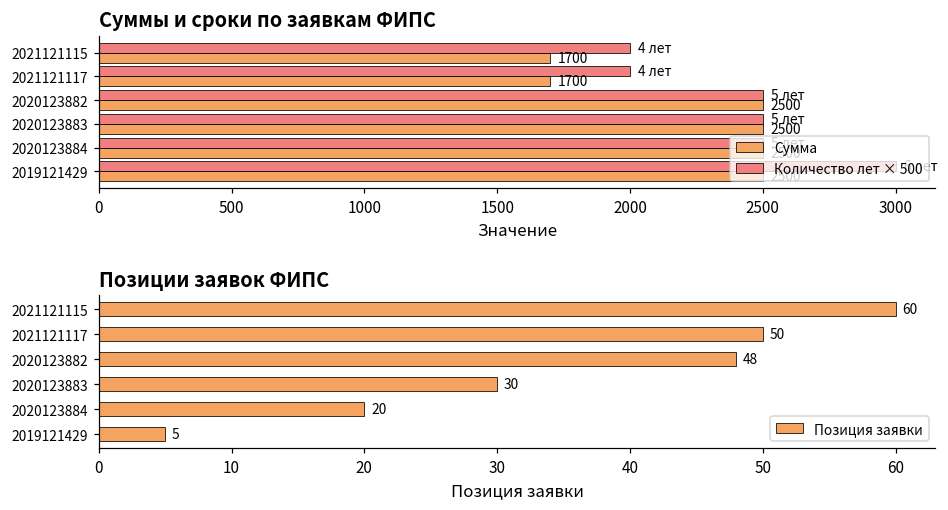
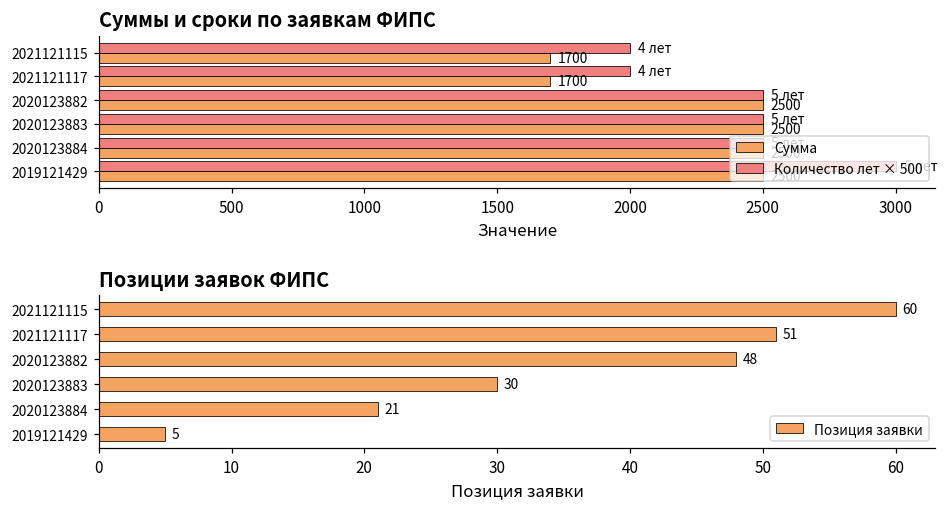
  {
    "Позиции заявок ФИПС": {
      "2021121115": 60,
-     "2021121117": 50,
+     "2021121117": 51,
      "2020123882": 48,
      "2020123883": 30,
-     "2020123884": 20,
+     "2020123884": 21,
      "2019121429": 5
    }
  }
